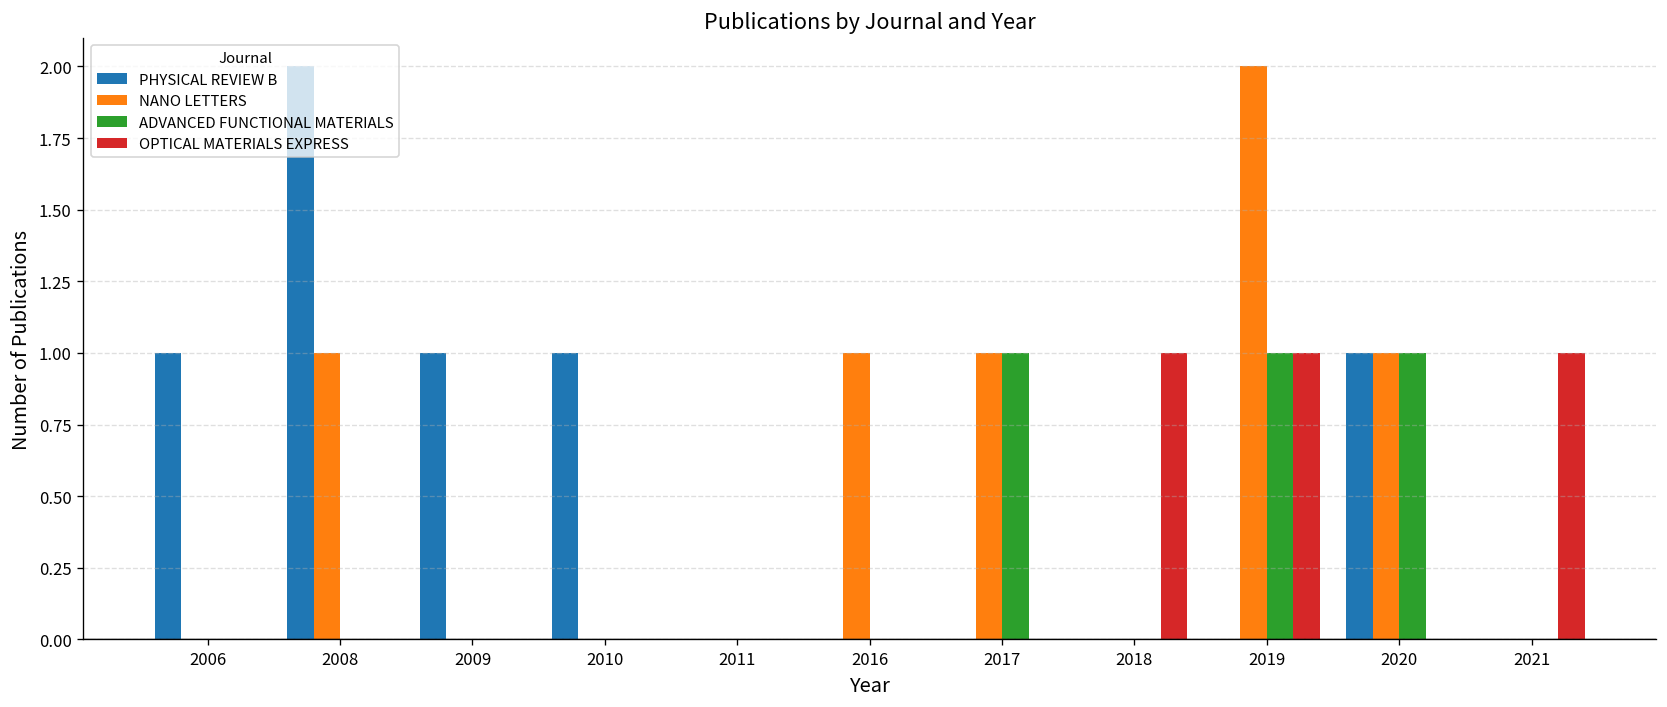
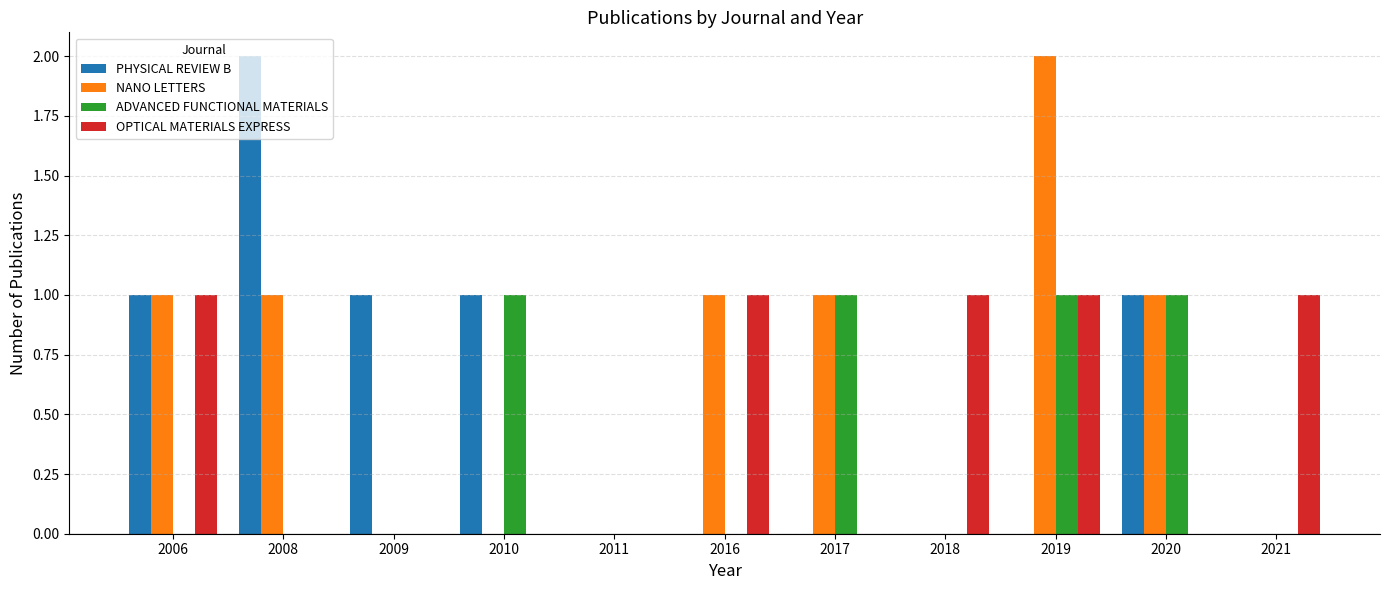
  {
    "PHYSICAL REVIEW B": {
      "2006": 1,
      "2009": 1,
      "2010": 1,
      "2011": 0,
      "2016": 0,
      "2017": 0,
      "2018": 0,
      "2019": 0,
      "2020": 1,
      "2021": 0
    },
    "NANO LETTERS": {
-     "2006": 0,
+     "2006": 1,
      "2008": 1,
      "2009": 0,
      "2010": 0,
      "2011": 0,
      "2016": 1,
      "2017": 1,
      "2018": 0,
      "2019": 2,
      "2020": 1,
      "2021": 0
    },
    "ADVANCED FUNCTIONAL MATERIALS": {
      "2006": 0,
      "2008": 0,
      "2009": 0,
-     "2010": 0,
+     "2010": 1,
      "2011": 0,
      "2016": 0,
      "2017": 1,
      "2018": 0,
      "2019": 1,
      "2020": 1,
      "2021": 0
    },
    "OPTICAL MATERIALS EXPRESS": {
-     "2006": 0,
+     "2006": 1,
      "2008": 0,
      "2009": 0,
      "2010": 0,
      "2011": 0,
-     "2016": 0,
+     "2016": 1,
      "2017": 0,
      "2018": 1,
      "2019": 1,
      "2020": 0,
      "2021": 1
    }
  }
